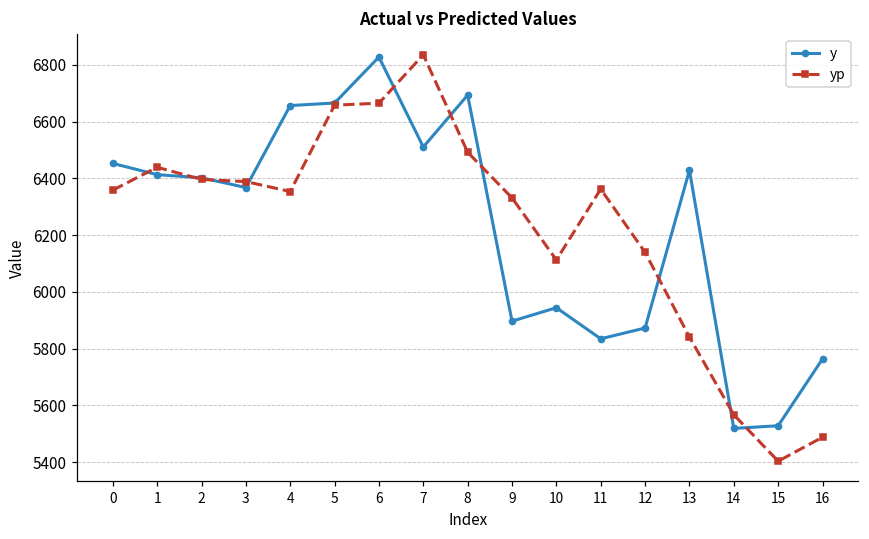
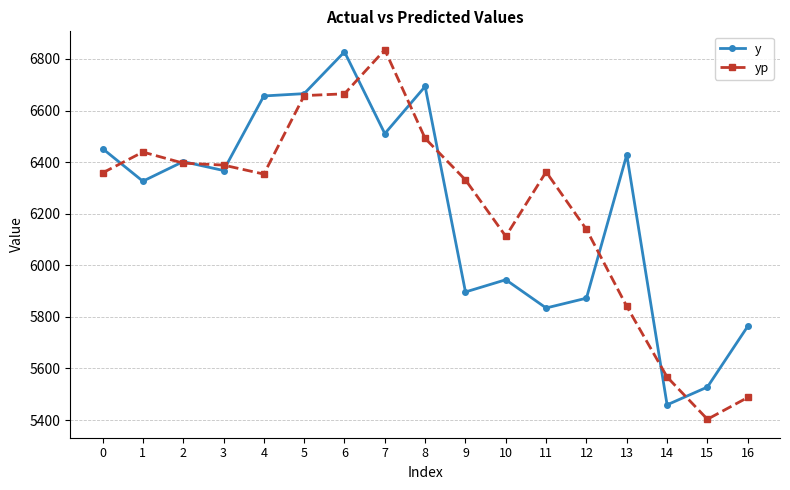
  {
    "y": {
      "0": 6450,
-     "1": 6410,
+     "1": 6330,
      "3": 6370,
      "4": 6660,
      "6": 6830,
      "7": 6510,
      "8": 6690,
      "9": 5900,
      "10": 5940,
      "11": 5830,
      "12": 5870,
      "13": 6430,
-     "14": 5520,
+     "14": 5460,
      "15": 5530,
      "16": 5760
    },
    "yp": {
      "0": 6360,
      "1": 6440,
      "3": 6390,
      "4": 6350,
      "6": 6660,
      "7": 6840,
      "8": 6490,
      "9": 6330,
      "10": 6110,
      "11": 6360,
      "12": 6140,
      "13": 5840,
      "14": 5570,
      "15": 5400,
      "16": 5490
    }
  }
